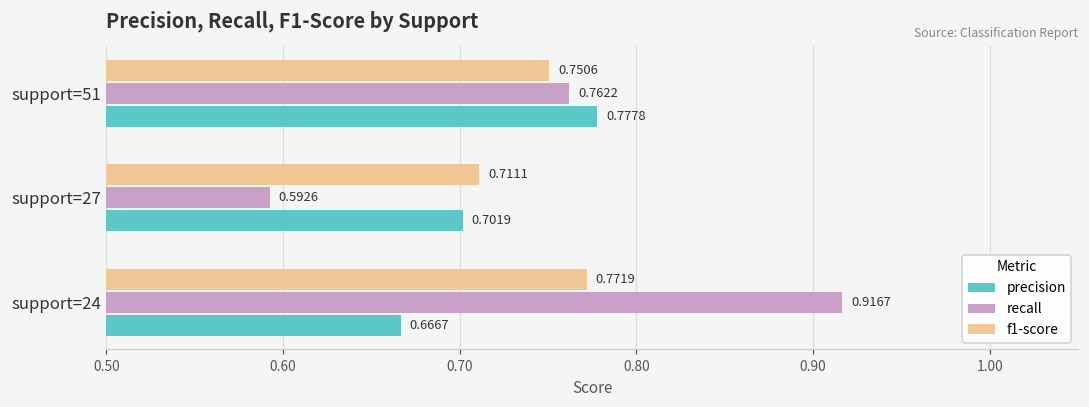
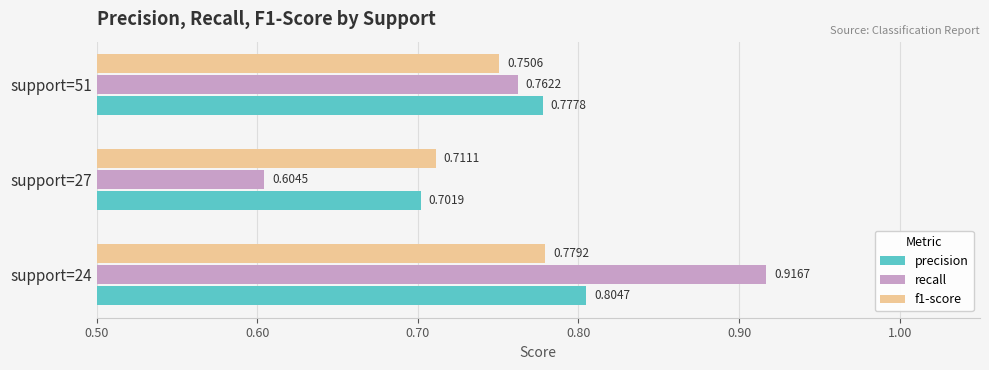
  {
    "precision": {
      "support=51": 0.7778,
      "support=27": 0.7019,
-     "support=24": 0.6667
+     "support=24": 0.8047
    },
    "recall": {
      "support=51": 0.7622,
-     "support=27": 0.5926,
+     "support=27": 0.6045,
      "support=24": 0.9167
    },
    "f1-score": {
      "support=51": 0.7506,
      "support=27": 0.7111,
-     "support=24": 0.7719
+     "support=24": 0.7792
    }
  }
